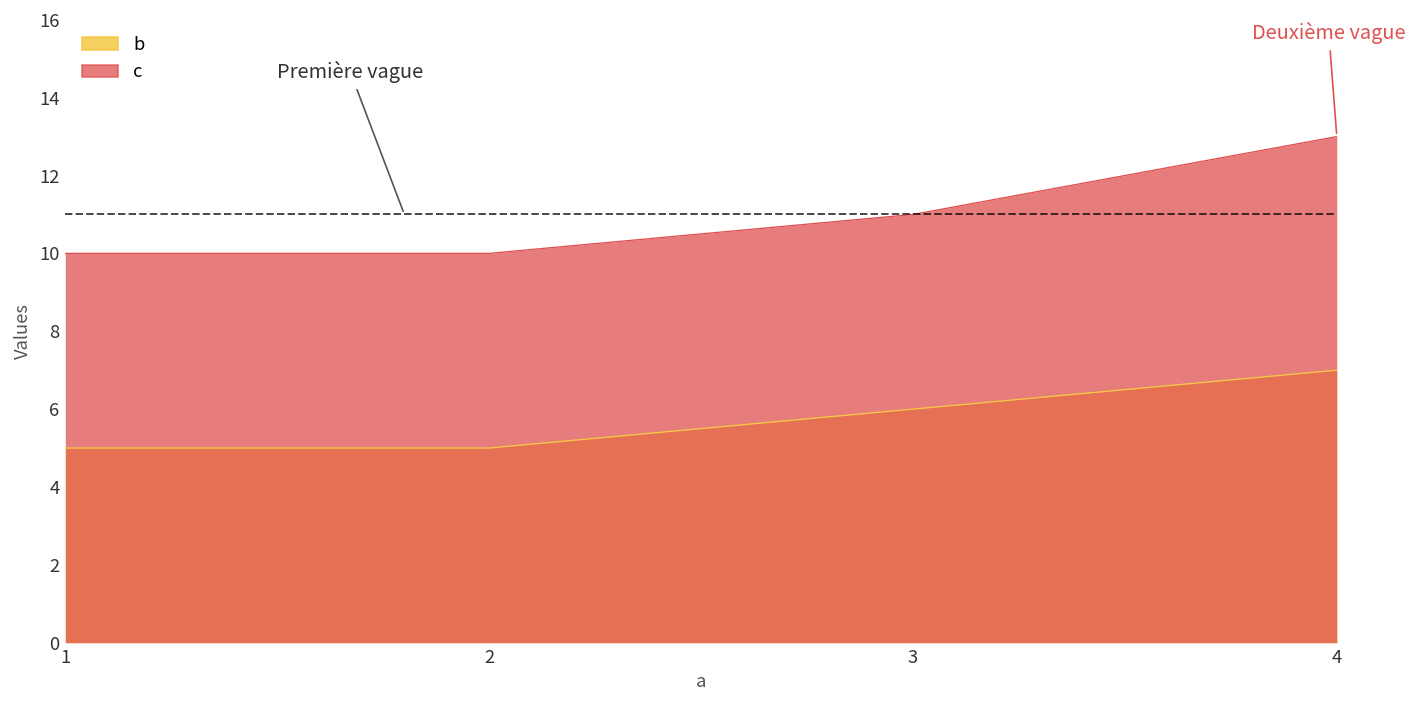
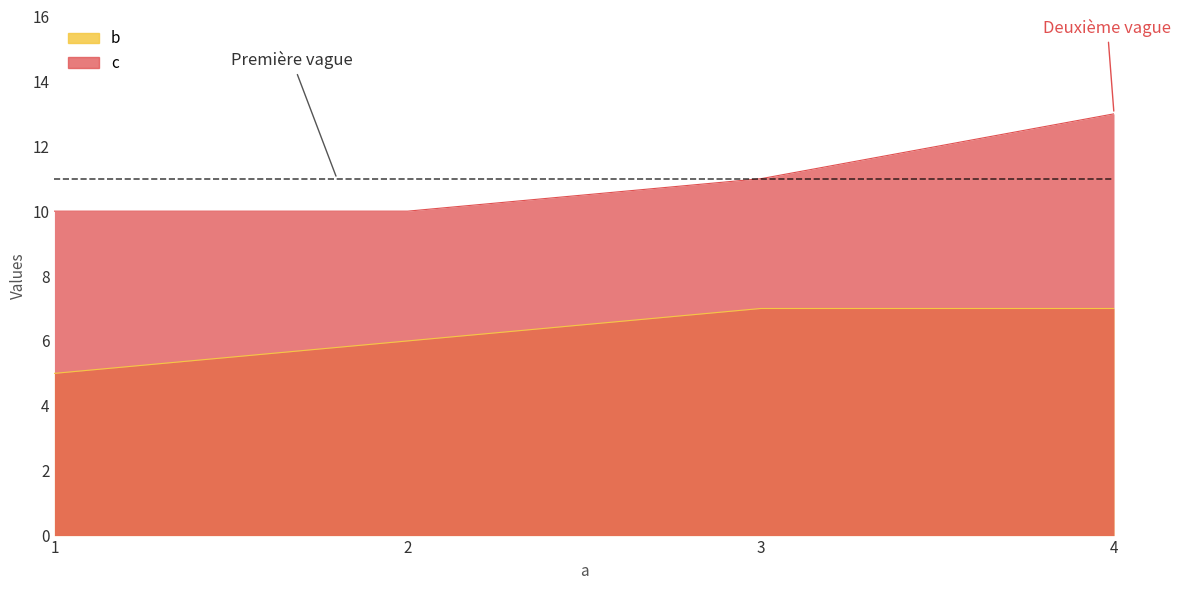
  {
    "b": {
      "1": 5,
-     "2": 5,
-     "3": 6,
+     "2": 6,
+     "3": 7,
      "4": 7
    },
    "c": {
      "1": 10,
      "2": 10,
      "3": 11,
      "4": 13
    }
  }
